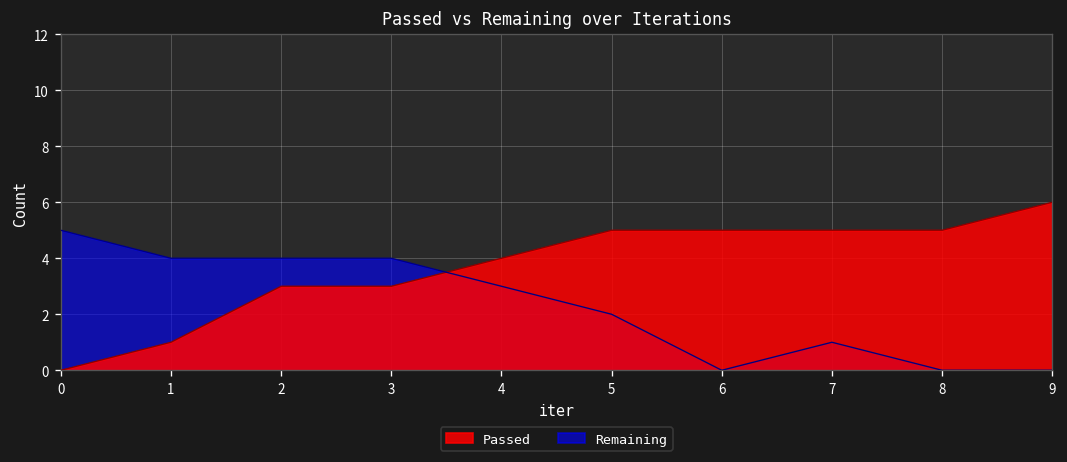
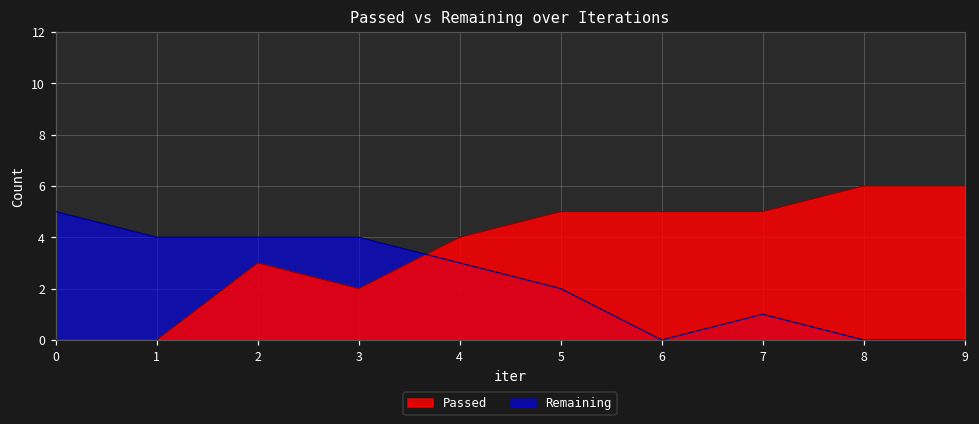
  {
    "Passed": {
      "0": 0,
-     "1": 1,
+     "1": 0,
      "2": 3,
-     "3": 3,
+     "3": 2,
      "4": 4,
      "5": 5,
      "6": 5,
      "7": 5,
-     "8": 5,
+     "8": 6,
      "9": 6
    },
    "Remaining": {
      "0": 5,
      "1": 4,
      "2": 4,
      "3": 4,
      "4": 3,
      "5": 2,
      "6": 0,
      "7": 1,
      "8": 0,
      "9": 0
    }
  }
